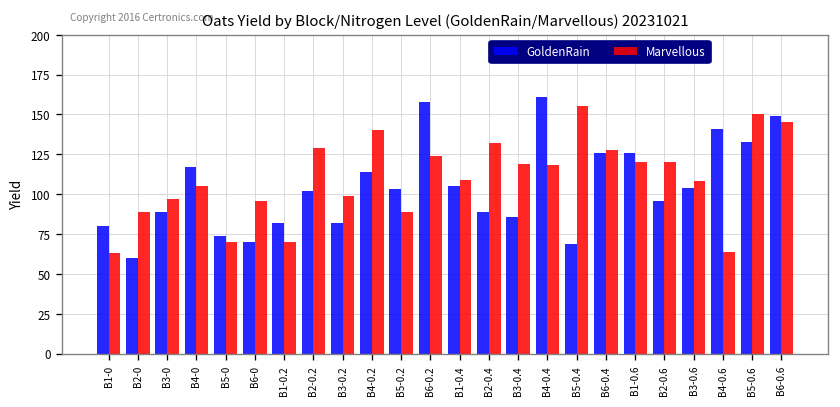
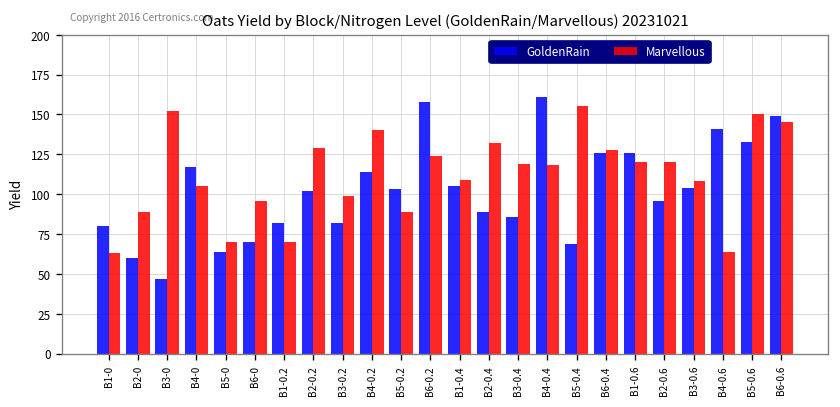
  {
    "GoldenRain": {
      "B1-0": 80,
      "B2-0": 60,
-     "B3-0": 89,
+     "B3-0": 47,
      "B4-0": 117,
-     "B5-0": 74,
+     "B5-0": 64,
      "B6-0": 70,
      "B1-0.2": 82,
      "B2-0.2": 102,
      "B3-0.2": 82,
      "B4-0.2": 114,
      "B5-0.2": 103,
      "B6-0.2": 158,
      "B1-0.4": 105,
      "B2-0.4": 89,
      "B3-0.4": 86,
      "B4-0.4": 161,
      "B5-0.4": 69,
      "B6-0.4": 126,
      "B1-0.6": 126,
      "B2-0.6": 96,
      "B3-0.6": 104,
      "B4-0.6": 141,
      "B5-0.6": 133,
      "B6-0.6": 149
    },
    "Marvellous": {
      "B1-0": 63,
      "B2-0": 89,
-     "B3-0": 97,
+     "B3-0": 152,
      "B4-0": 105,
      "B5-0": 70,
      "B6-0": 96,
      "B1-0.2": 70,
      "B2-0.2": 129,
      "B3-0.2": 99,
      "B4-0.2": 140,
      "B5-0.2": 89,
      "B6-0.2": 124,
      "B1-0.4": 109,
      "B2-0.4": 132,
      "B3-0.4": 119,
      "B4-0.4": 118,
      "B5-0.4": 155,
      "B6-0.4": 128,
      "B1-0.6": 120,
      "B2-0.6": 120,
      "B3-0.6": 108,
      "B4-0.6": 64,
      "B5-0.6": 150,
      "B6-0.6": 145
    }
  }
